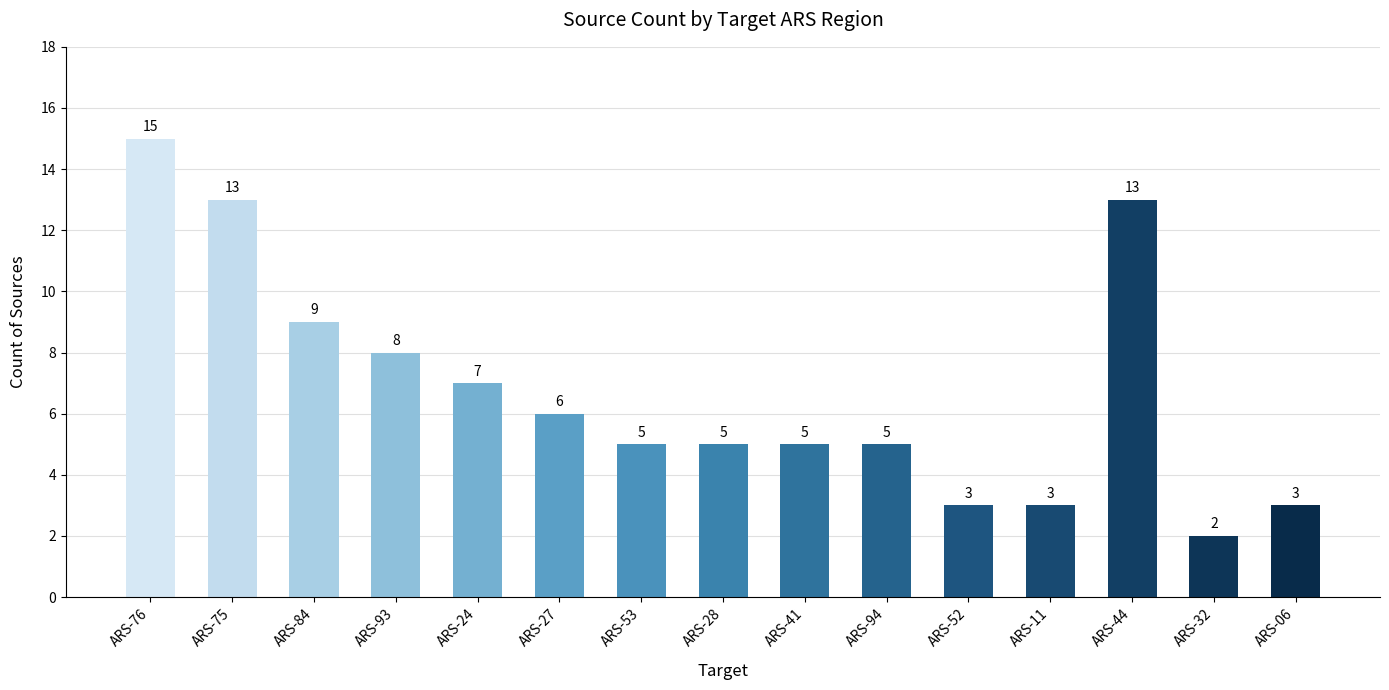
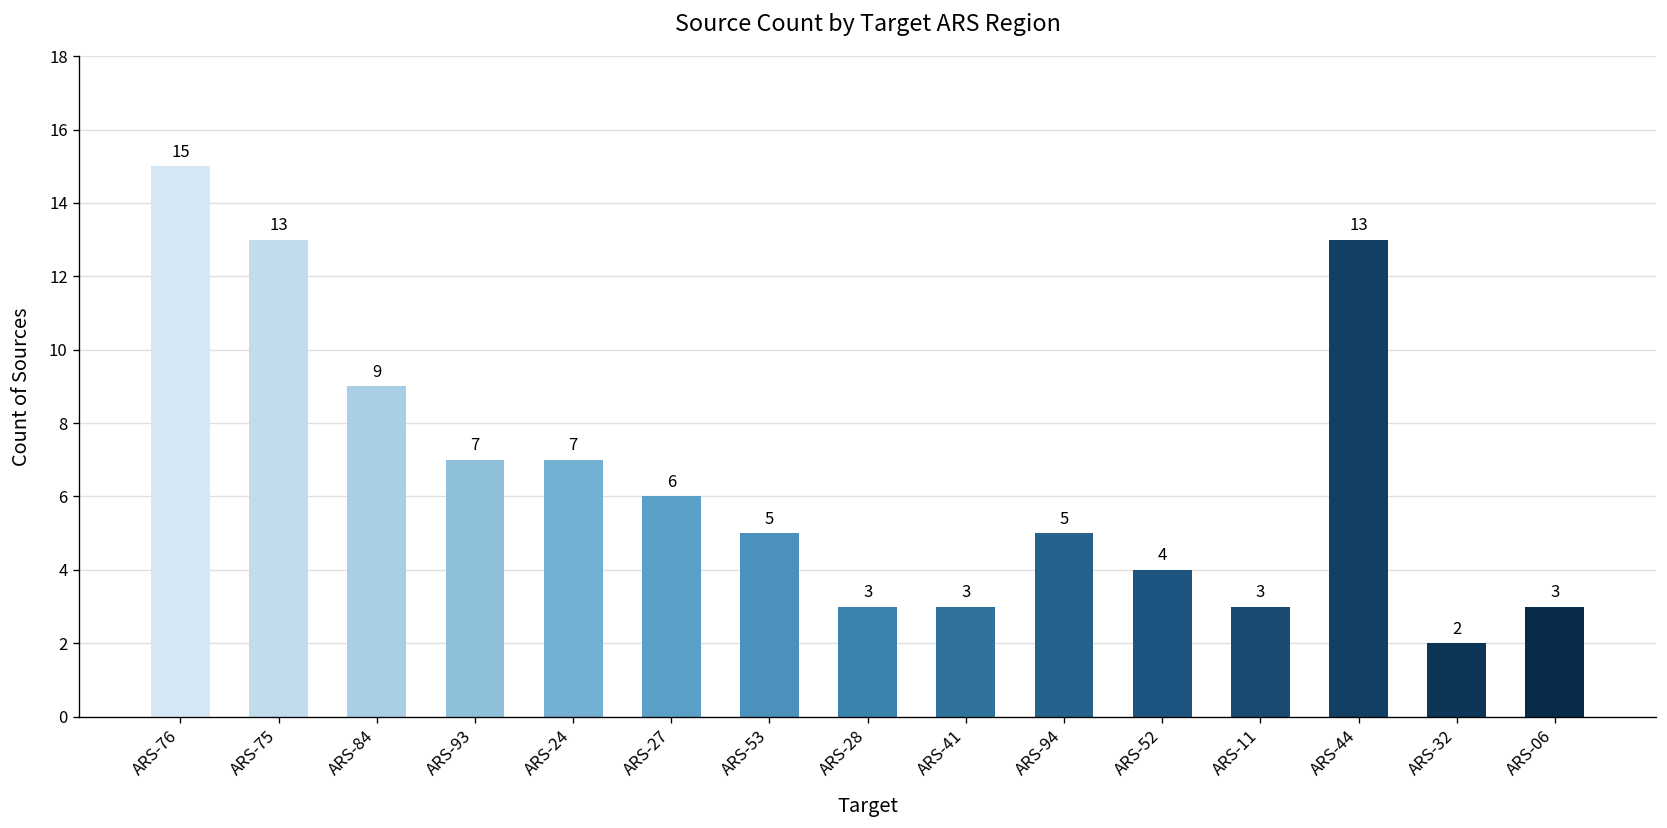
  {
    "ARS-76": 15,
    "ARS-75": 13,
    "ARS-84": 9,
-   "ARS-93": 8,
+   "ARS-93": 7,
    "ARS-24": 7,
    "ARS-27": 6,
    "ARS-53": 5,
-   "ARS-28": 5,
-   "ARS-41": 5,
+   "ARS-28": 3,
+   "ARS-41": 3,
    "ARS-94": 5,
-   "ARS-52": 3,
+   "ARS-52": 4,
    "ARS-11": 3,
    "ARS-44": 13,
    "ARS-32": 2,
    "ARS-06": 3
  }
